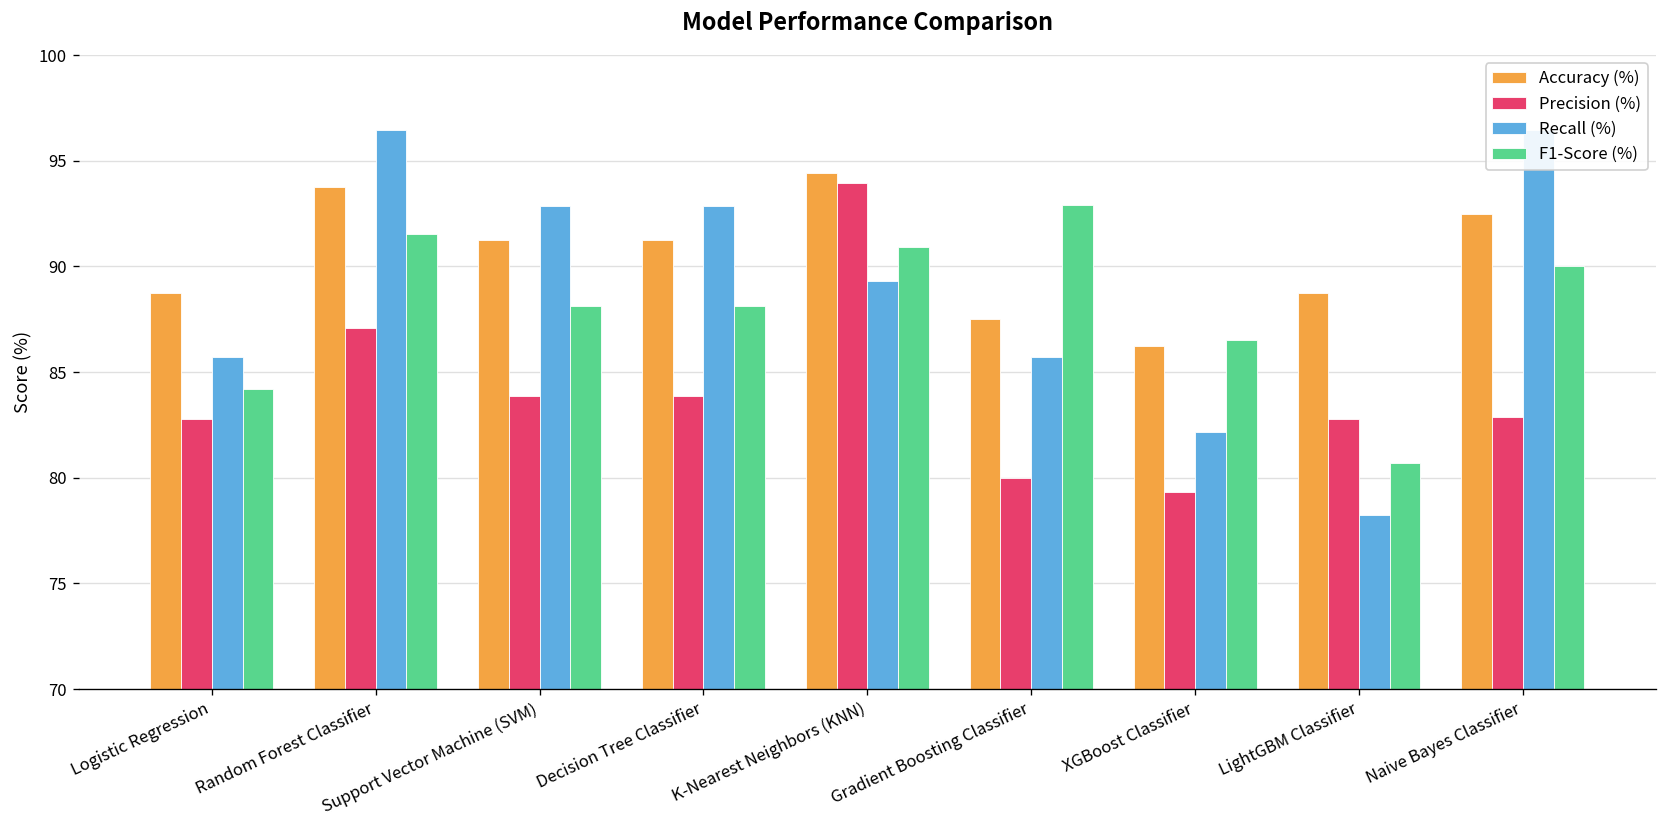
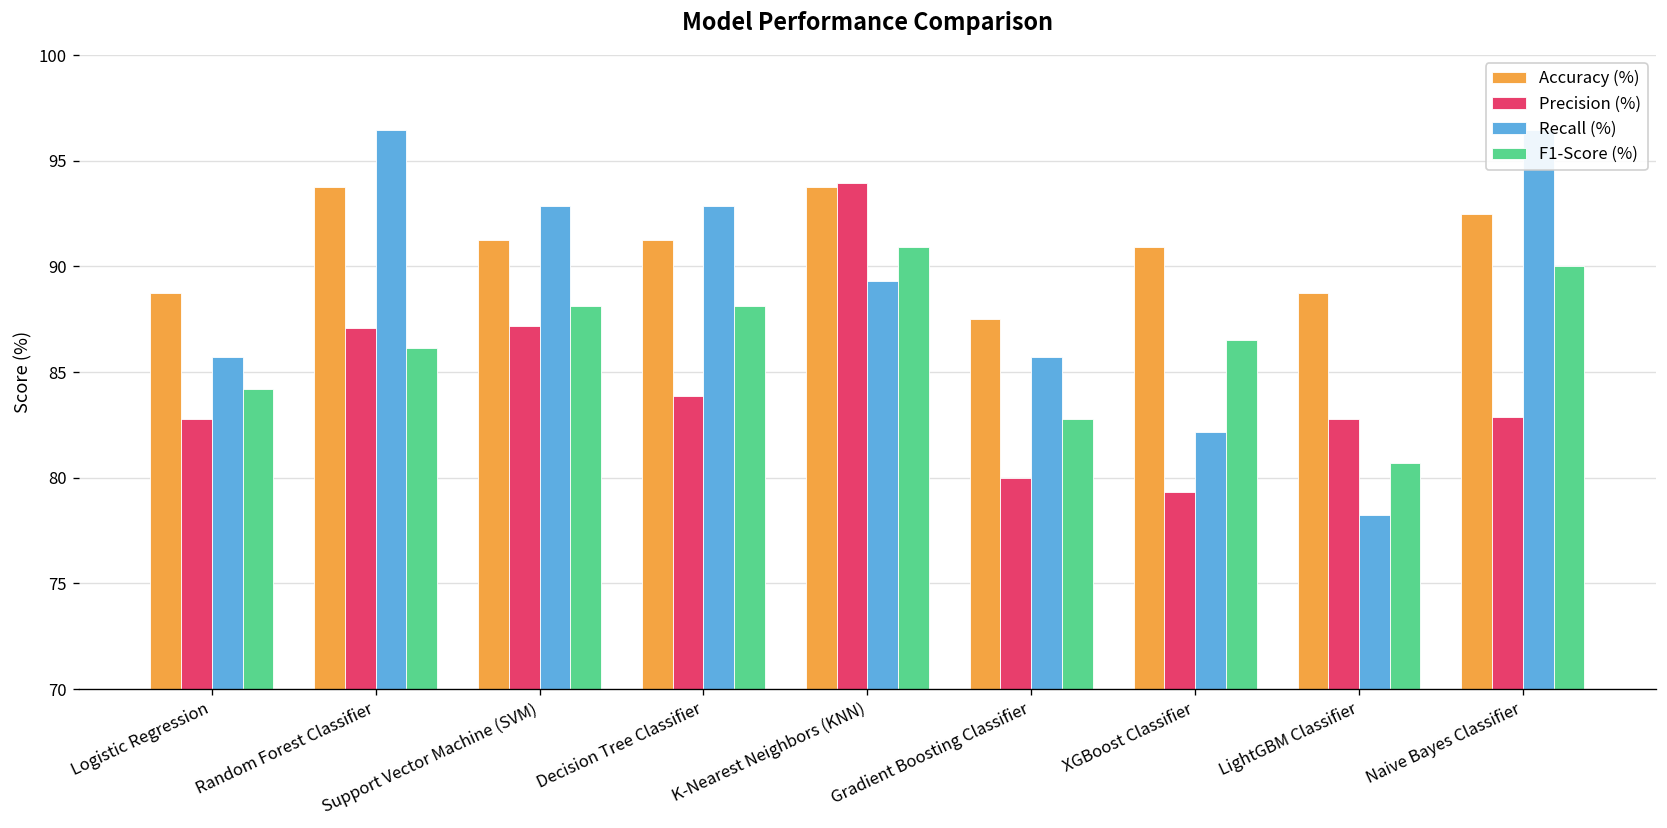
  {
    "Accuracy (%)": {
      "Logistic Regression": 88.8,
      "Random Forest Classifier": 93.8,
      "Support Vector Machine (SVM)": 91.3,
      "Decision Tree Classifier": 91.3,
-     "K-Nearest Neighbors (KNN)": 94.4,
+     "K-Nearest Neighbors (KNN)": 93.8,
      "Gradient Boosting Classifier": 87.5,
-     "XGBoost Classifier": 86.3,
+     "XGBoost Classifier": 90.9,
      "LightGBM Classifier": 88.8,
      "Naive Bayes Classifier": 92.5
    },
    "Precision (%)": {
      "Logistic Regression": 82.8,
      "Random Forest Classifier": 87.1,
-     "Support Vector Machine (SVM)": 83.9,
+     "Support Vector Machine (SVM)": 87.2,
      "Decision Tree Classifier": 83.9,
      "K-Nearest Neighbors (KNN)": 94.0,
      "Gradient Boosting Classifier": 80.0,
      "XGBoost Classifier": 79.3,
      "LightGBM Classifier": 82.8,
      "Naive Bayes Classifier": 82.9
    },
    "Recall (%)": {
      "Logistic Regression": 85.7,
      "Random Forest Classifier": 96.4,
      "Support Vector Machine (SVM)": 92.9,
      "Decision Tree Classifier": 92.9,
      "K-Nearest Neighbors (KNN)": 89.3,
      "Gradient Boosting Classifier": 85.7,
      "XGBoost Classifier": 82.1,
      "LightGBM Classifier": 78.2
    },
    "F1-Score (%)": {
      "Logistic Regression": 84.2,
-     "Random Forest Classifier": 91.5,
+     "Random Forest Classifier": 86.2,
      "Support Vector Machine (SVM)": 88.1,
      "Decision Tree Classifier": 88.1,
      "K-Nearest Neighbors (KNN)": 90.9,
-     "Gradient Boosting Classifier": 92.9,
+     "Gradient Boosting Classifier": 82.8,
      "XGBoost Classifier": 86.5,
      "LightGBM Classifier": 80.7,
      "Naive Bayes Classifier": 90.0
    }
  }
